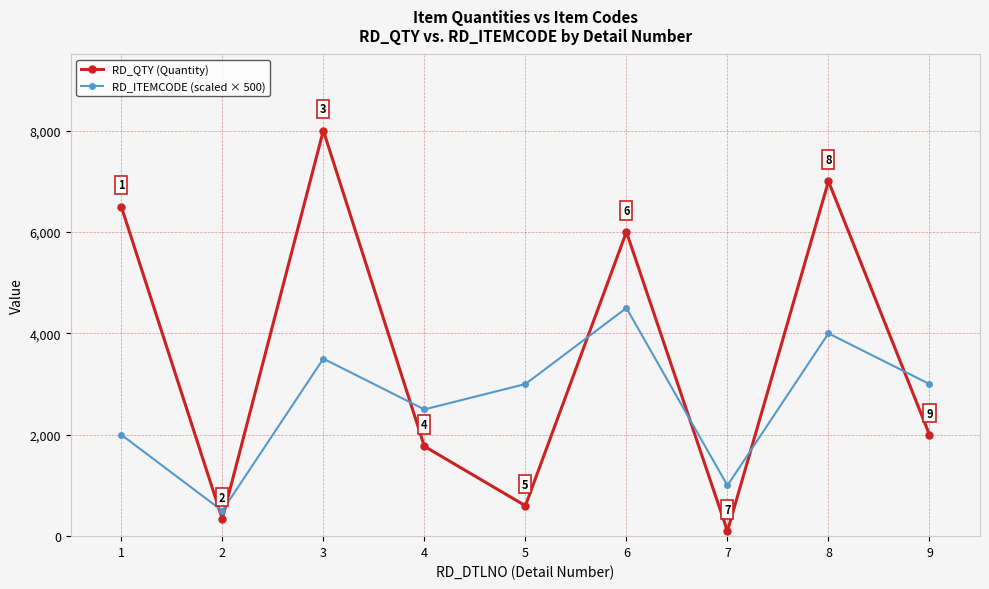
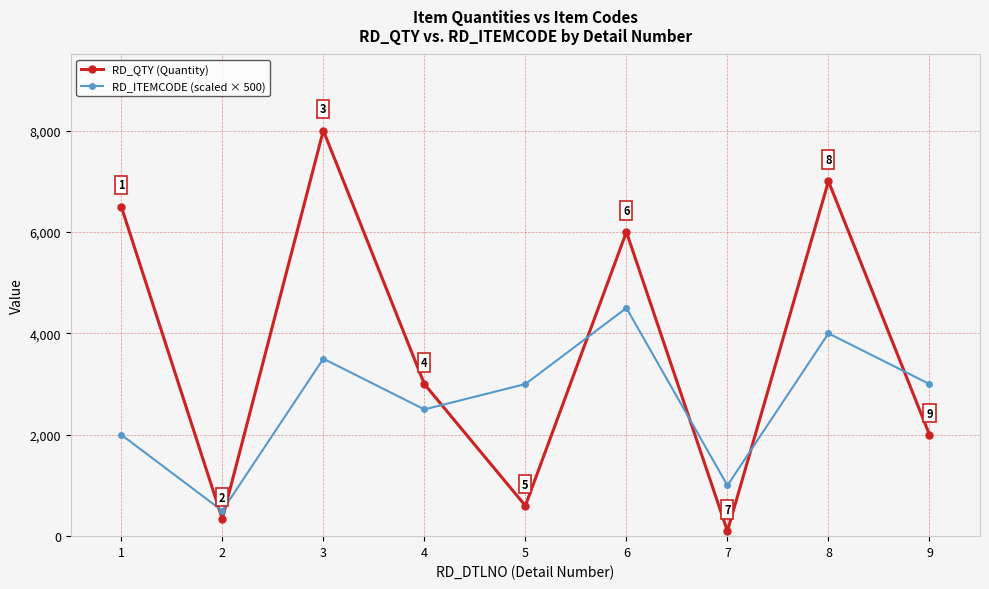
  {
    "RD_QTY (Quantity)": {
      "2": "300",
-     "4": "1,800"
+     "4": "3,000"
    },
    "RD_ITEMCODE (scaled × 500)": {
      "1": "2,000",
      "3": "3,500",
      "4": "2,500",
      "5": "3,000",
      "6": "4,500",
      "7": "1,000",
      "8": "4,000",
      "9": "3,000"
    }
  }
